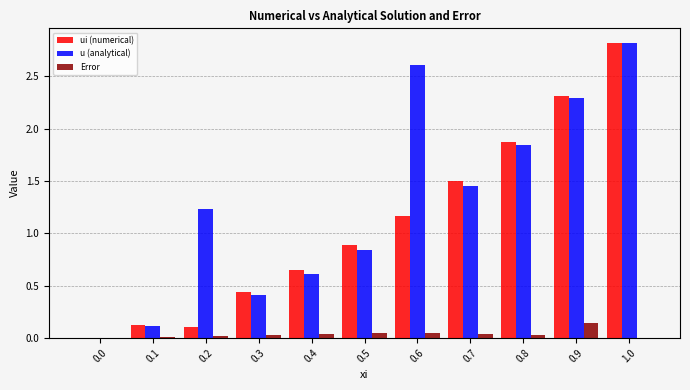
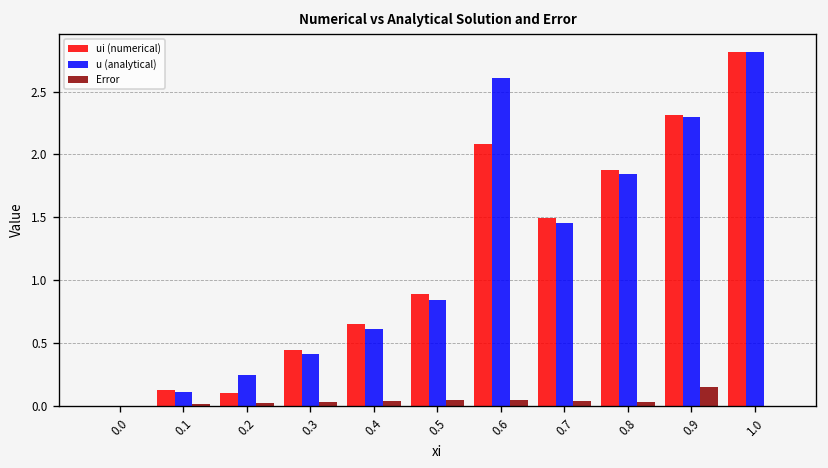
  {
    "ui (numerical)": {
      "0.0": 0.00,
      "0.1": 0.12,
      "0.2": 0.10,
      "0.3": 0.44,
      "0.4": 0.65,
      "0.5": 0.89,
-     "0.6": 1.17,
+     "0.6": 2.09,
      "0.7": 1.50,
      "0.8": 1.88,
      "0.9": 2.31,
      "1.0": 2.82
    },
    "u (analytical)": {
      "0.0": 0.00,
      "0.1": 0.11,
-     "0.2": 1.23,
+     "0.2": 0.25,
      "0.3": 0.41,
      "0.4": 0.61,
      "0.5": 0.84,
      "0.6": 2.61,
      "0.7": 1.46,
      "0.8": 1.85,
      "0.9": 2.30,
      "1.0": 2.82
    },
    "Error": {
      "0.0": 0.00,
      "0.3": 0.03,
      "0.4": 0.04,
      "0.5": 0.04,
      "0.6": 0.04,
      "0.7": 0.04,
      "0.8": 0.03,
      "0.9": 0.15
    }
  }
